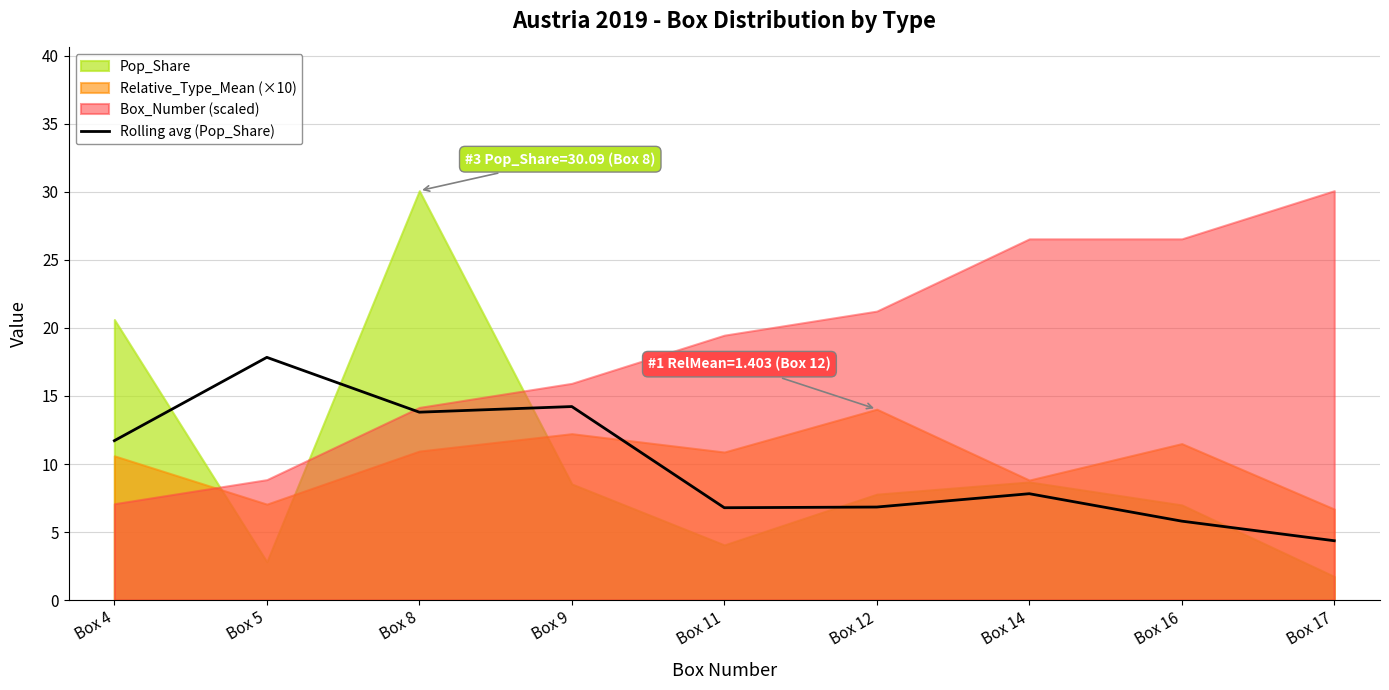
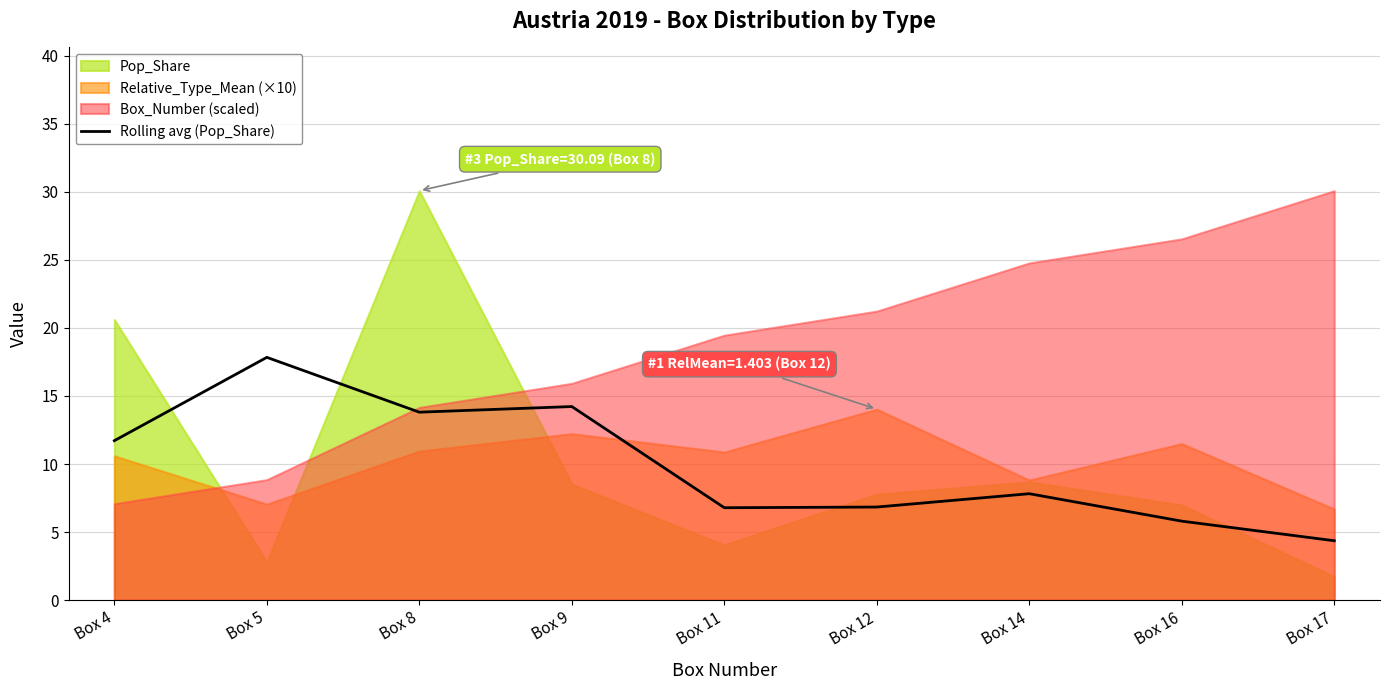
  {
    "Rolling avg (Pop_Share)": {
      "Box 4": 11.7,
      "Box 5": 17.8,
      "Box 8": 13.8,
      "Box 9": 14.2,
      "Box 11": 6.8,
      "Box 12": 6.8,
      "Box 14": 7.8,
      "Box 16": 5.8,
      "Box 17": 4.4
    },
    "Pop_Share": {
      "Box 4": 20.6,
      "Box 5": 2.8,
      "Box 8": 30.1,
      "Box 9": 8.5,
      "Box 11": 4.1,
      "Box 12": 7.8,
      "Box 16": 7.0,
      "Box 17": 1.7
    },
    "Relative_Type_Mean (×10)": {
      "Box 4": 10.6,
      "Box 5": 7.1,
      "Box 8": 11.0,
      "Box 9": 12.2,
      "Box 11": 10.9,
      "Box 16": 11.5,
      "Box 17": 6.7
    },
    "Box_Number (scaled)": {
      "Box 4": 7.1,
      "Box 5": 8.9,
      "Box 8": 14.2,
      "Box 9": 15.9,
      "Box 11": 19.5,
      "Box 12": 21.2,
-     "Box 14": 26.6,
+     "Box 14": 24.8,
      "Box 16": 26.6,
      "Box 17": 30.1
    }
  }
